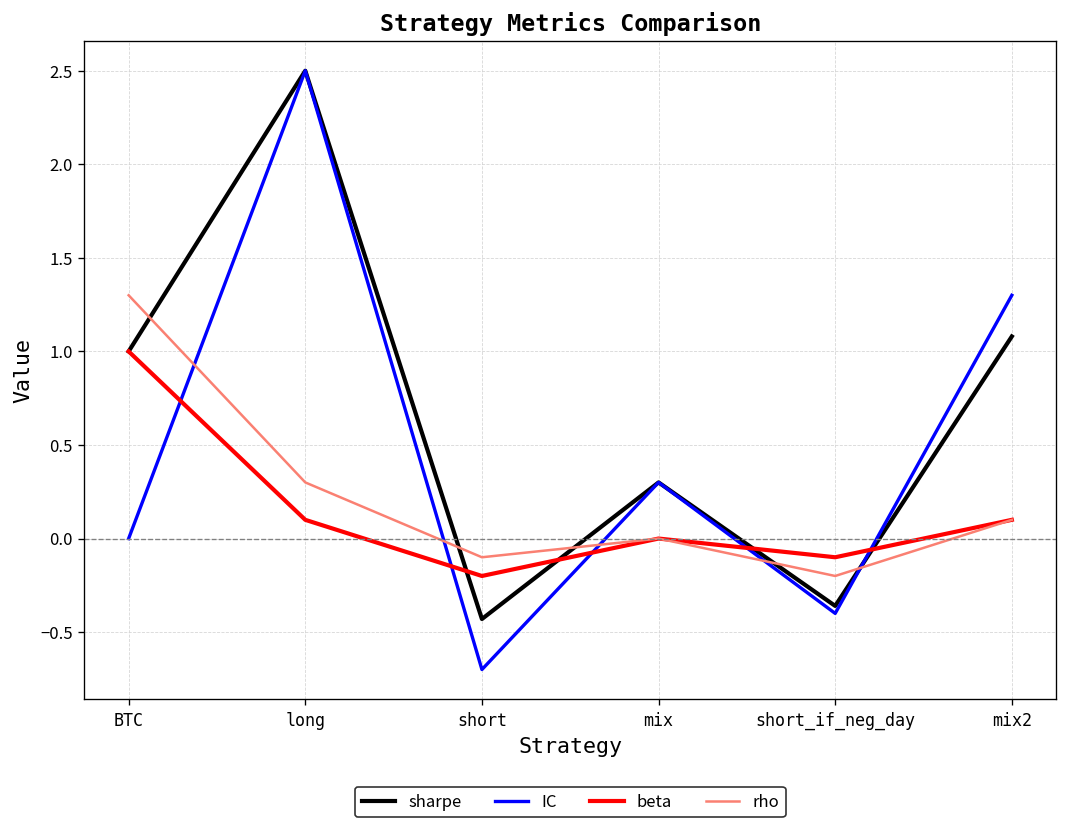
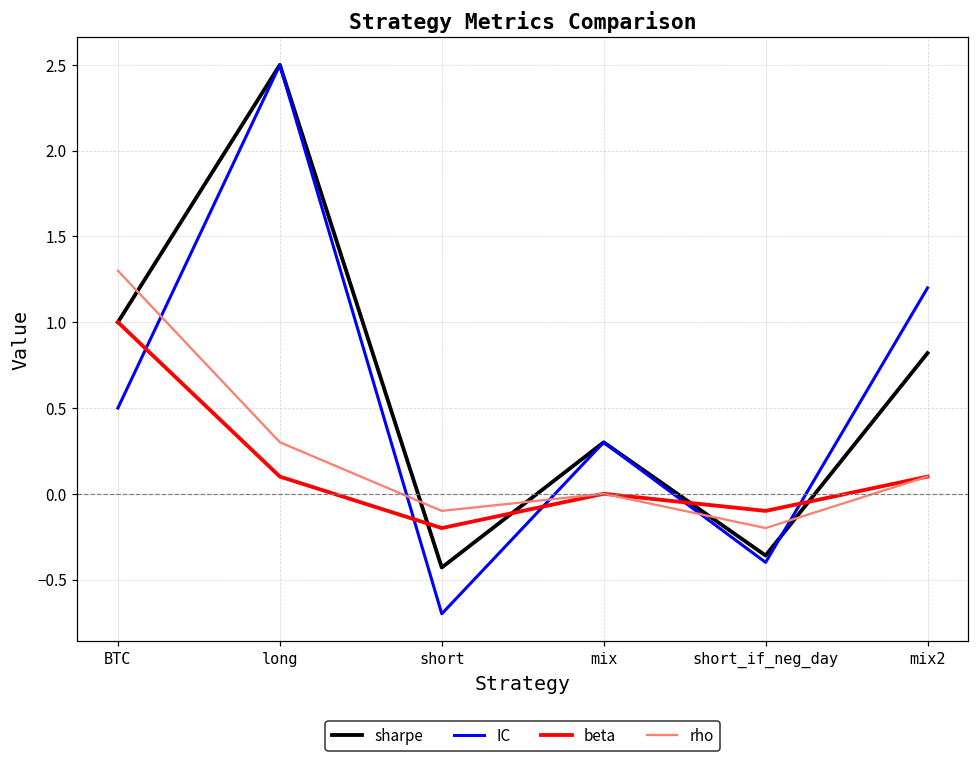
  {
    "sharpe": {
      "short": -0.43,
      "short_if_neg_day": -0.36,
-     "mix2": 1.08
+     "mix2": 0.82
    },
    "IC": {
-     "BTC": 0.0,
+     "BTC": 0.5,
      "short": -0.7,
      "short_if_neg_day": -0.4,
-     "mix2": 1.3
+     "mix2": 1.2
    },
    "beta": {
      "long": 0.10,
      "short": -0.20,
      "short_if_neg_day": -0.10
    },
    "rho": {
      "BTC": 1.30,
      "long": 0.30,
      "short": -0.10,
      "short_if_neg_day": -0.20
    }
  }
